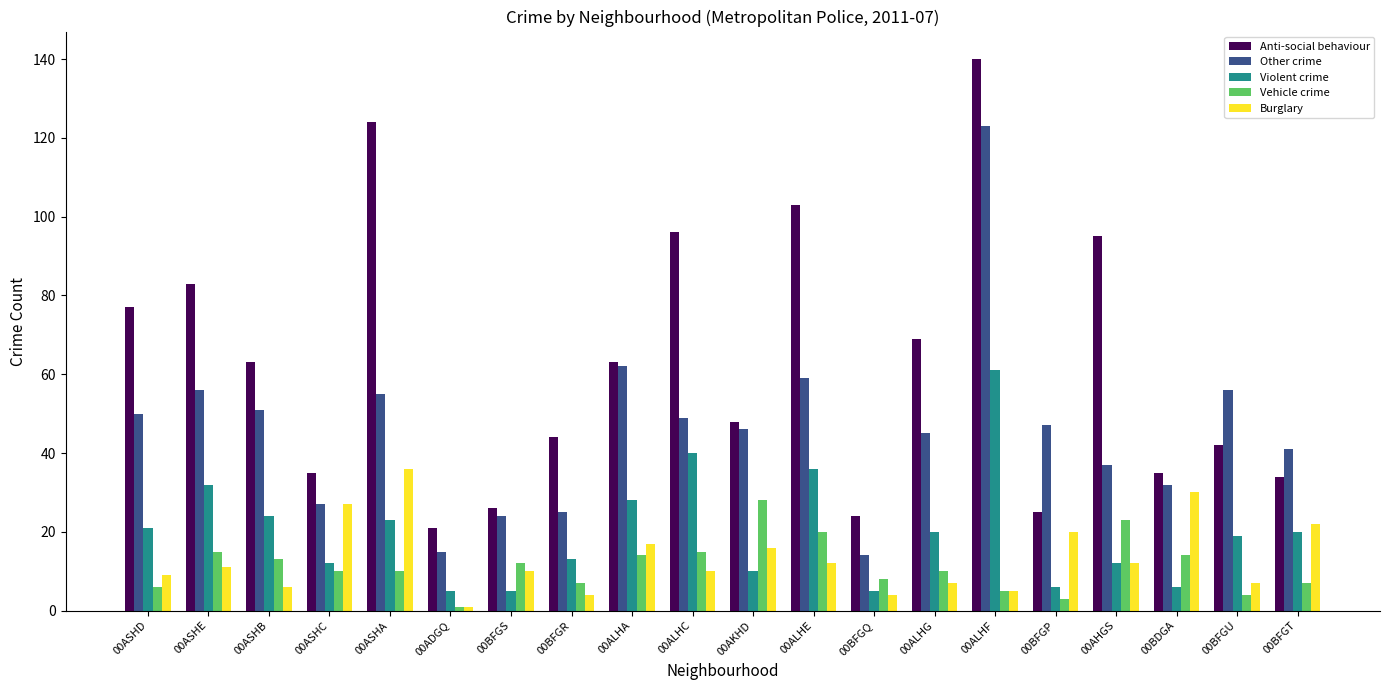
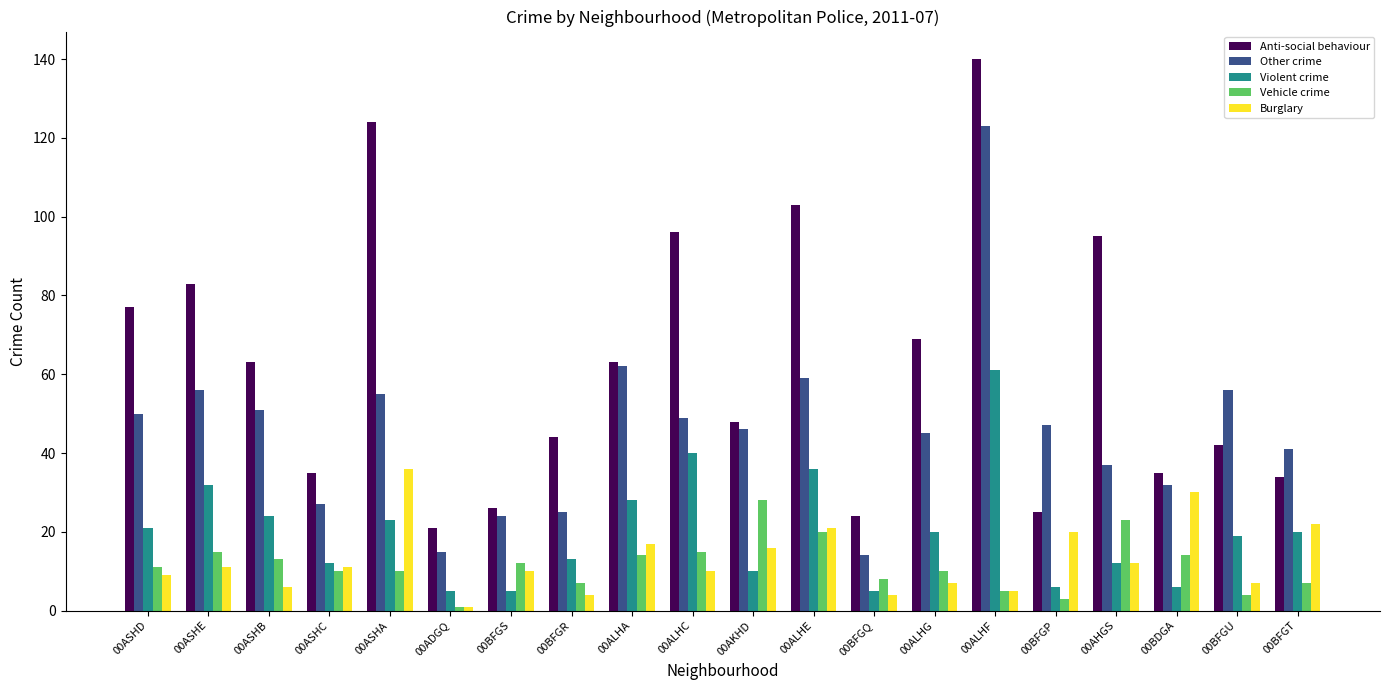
  {
    "Anti-social behaviour": {
      "00ASHD": 77,
      "00ASHE": 83,
      "00ASHB": 63,
      "00ASHC": 35,
      "00ASHA": 124,
      "00ADGQ": 21,
      "00BFGS": 26,
      "00BFGR": 44,
      "00ALHA": 63,
      "00ALHC": 96,
      "00AKHD": 48,
      "00ALHE": 103,
      "00BFGQ": 24,
      "00ALHG": 69,
      "00ALHF": 140,
      "00BFGP": 25,
      "00AHGS": 95,
      "00BDGA": 35,
      "00BFGU": 42,
      "00BFGT": 34
    },
    "Other crime": {
      "00ASHD": 50,
      "00ASHE": 56,
      "00ASHB": 51,
      "00ASHC": 27,
      "00ASHA": 55,
      "00ADGQ": 15,
      "00BFGS": 24,
      "00BFGR": 25,
      "00ALHA": 62,
      "00ALHC": 49,
      "00AKHD": 46,
      "00ALHE": 59,
      "00BFGQ": 14,
      "00ALHG": 45,
      "00ALHF": 123,
      "00BFGP": 47,
      "00AHGS": 37,
      "00BDGA": 32,
      "00BFGU": 56,
      "00BFGT": 41
    },
    "Violent crime": {
      "00ASHD": 21,
      "00ASHE": 32,
      "00ASHB": 24,
      "00ASHC": 12,
      "00ASHA": 23,
      "00ADGQ": 5,
      "00BFGS": 5,
      "00BFGR": 13,
      "00ALHA": 28,
      "00ALHC": 40,
      "00AKHD": 10,
      "00ALHE": 36,
      "00BFGQ": 5,
      "00ALHG": 20,
      "00ALHF": 61,
      "00BFGP": 6,
      "00AHGS": 12,
      "00BDGA": 6,
      "00BFGU": 19,
      "00BFGT": 20
    },
    "Vehicle crime": {
-     "00ASHD": 6,
+     "00ASHD": 11,
      "00ASHE": 15,
      "00ASHB": 13,
      "00ASHC": 10,
      "00ASHA": 10,
      "00ADGQ": 1,
      "00BFGS": 12,
      "00BFGR": 7,
      "00ALHA": 14,
      "00ALHC": 15,
      "00AKHD": 28,
      "00ALHE": 20,
      "00BFGQ": 8,
      "00ALHG": 10,
      "00ALHF": 5,
      "00BFGP": 3,
      "00AHGS": 23,
      "00BDGA": 14,
      "00BFGU": 4,
      "00BFGT": 7
    },
    "Burglary": {
      "00ASHD": 9,
      "00ASHE": 11,
      "00ASHB": 6,
-     "00ASHC": 27,
+     "00ASHC": 11,
      "00ASHA": 36,
      "00ADGQ": 1,
      "00BFGS": 10,
      "00BFGR": 4,
      "00ALHA": 17,
      "00ALHC": 10,
      "00AKHD": 16,
-     "00ALHE": 12,
+     "00ALHE": 21,
      "00BFGQ": 4,
      "00ALHG": 7,
      "00ALHF": 5,
      "00BFGP": 20,
      "00AHGS": 12,
      "00BDGA": 30,
      "00BFGU": 7,
      "00BFGT": 22
    }
  }
